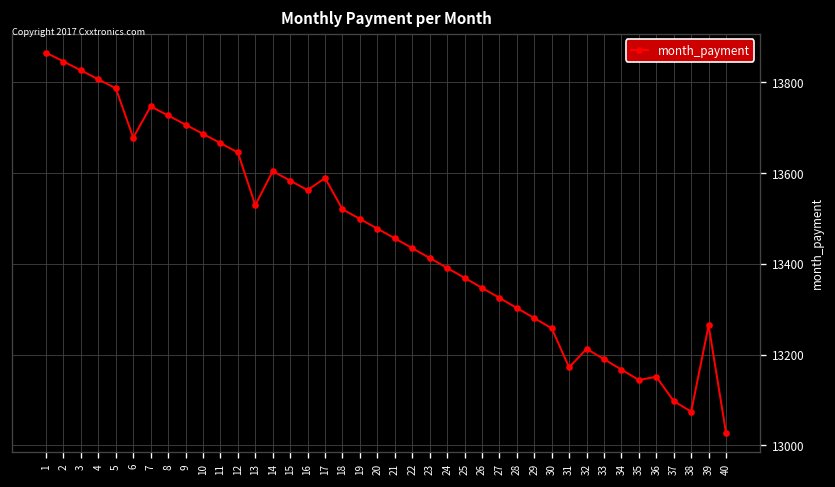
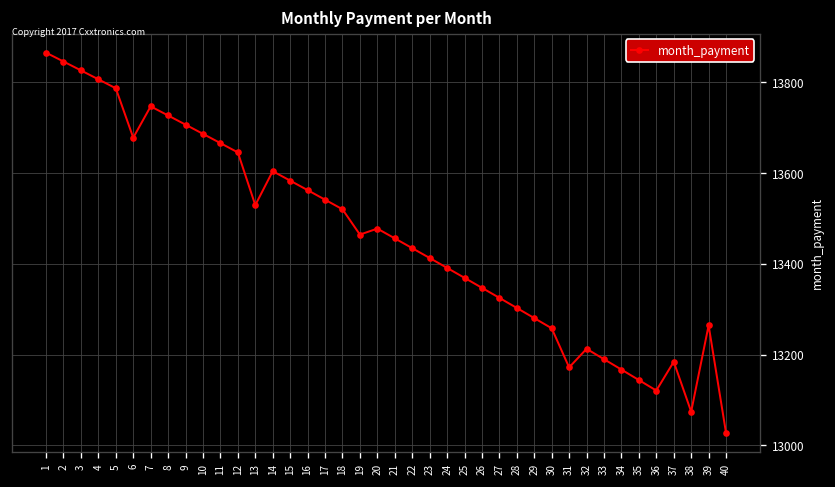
  {
    "1": 13870,
    "2": 13850,
    "3": 13830,
    "4": 13810,
    "5": 13790,
    "6": 13680,
    "7": 13750,
    "8": 13730,
    "9": 13710,
    "10": 13690,
    "11": 13670,
    "12": 13650,
    "13": 13530,
    "14": 13600,
    "15": 13580,
    "16": 13560,
-   "17": 13590,
+   "17": 13540,
    "18": 13520,
-   "19": 13500,
+   "19": 13460,
    "20": 13480,
    "21": 13460,
    "22": 13430,
    "23": 13410,
    "24": 13390,
    "25": 13370,
    "26": 13350,
    "27": 13330,
    "28": 13300,
    "29": 13280,
    "30": 13260,
    "31": 13170,
    "32": 13210,
    "33": 13190,
    "34": 13170,
    "35": 13140,
-   "36": 13150,
-   "37": 13100,
+   "36": 13120,
+   "37": 13180,
    "38": 13070,
    "39": 13260,
    "40": 13030
  }
